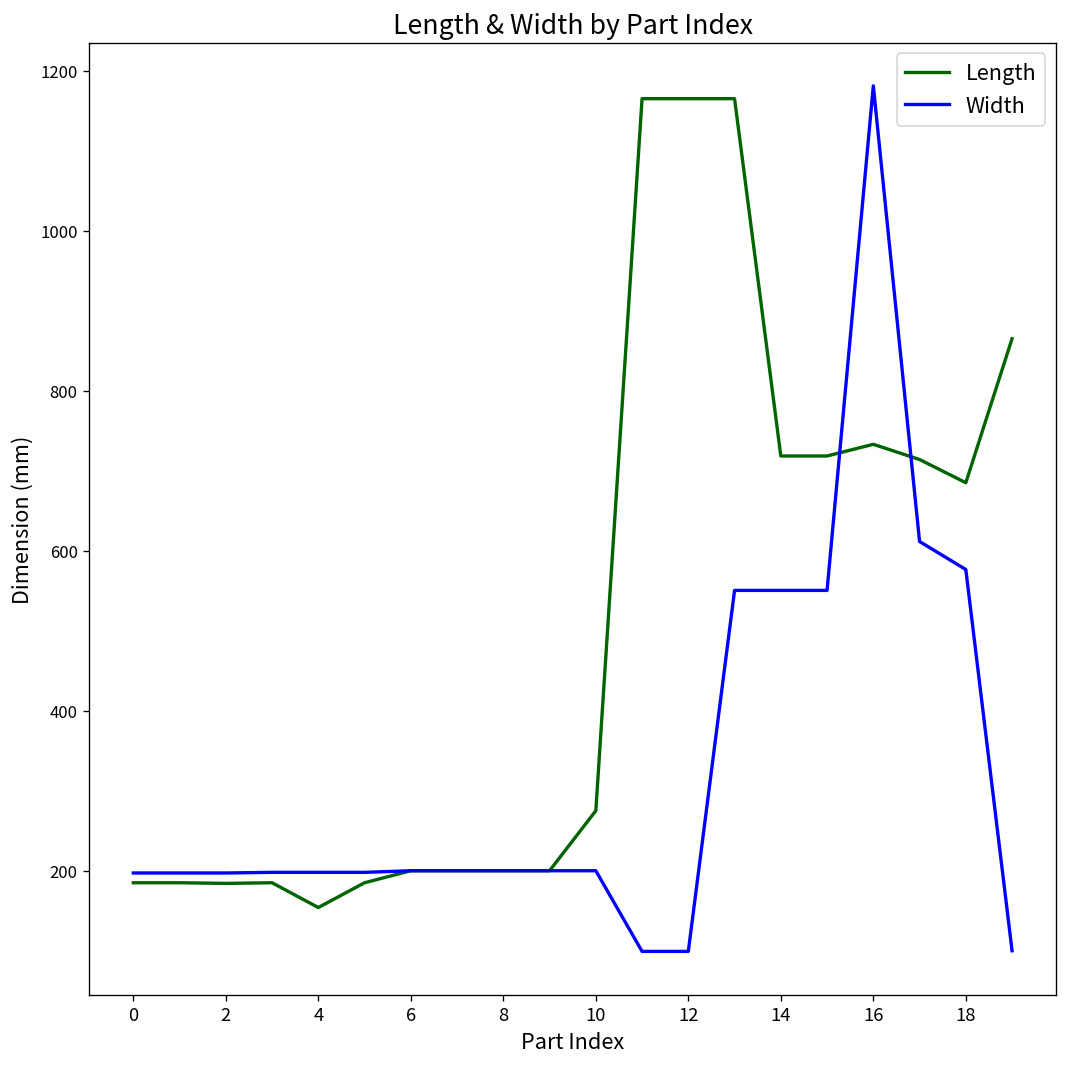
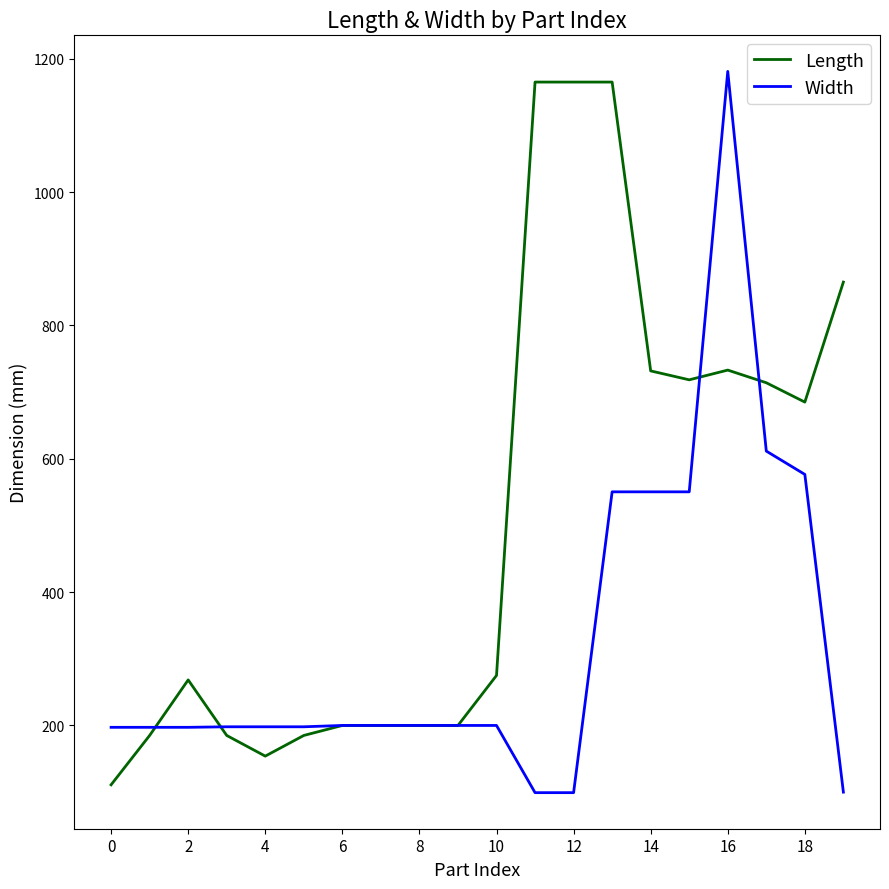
  {
    "Length": {
-     "0": 190,
-     "2": 180,
+     "0": 110,
+     "2": 270,
      "4": 150,
      "10": 280,
      "12": 1170,
-     "14": 720,
+     "14": 730,
      "16": 730,
      "18": 690
    },
    "Width": {
      "0": 200,
      "2": 200,
      "4": 200,
      "10": 200,
      "12": 100,
      "14": 550,
      "16": 1180,
      "18": 580
    }
  }
